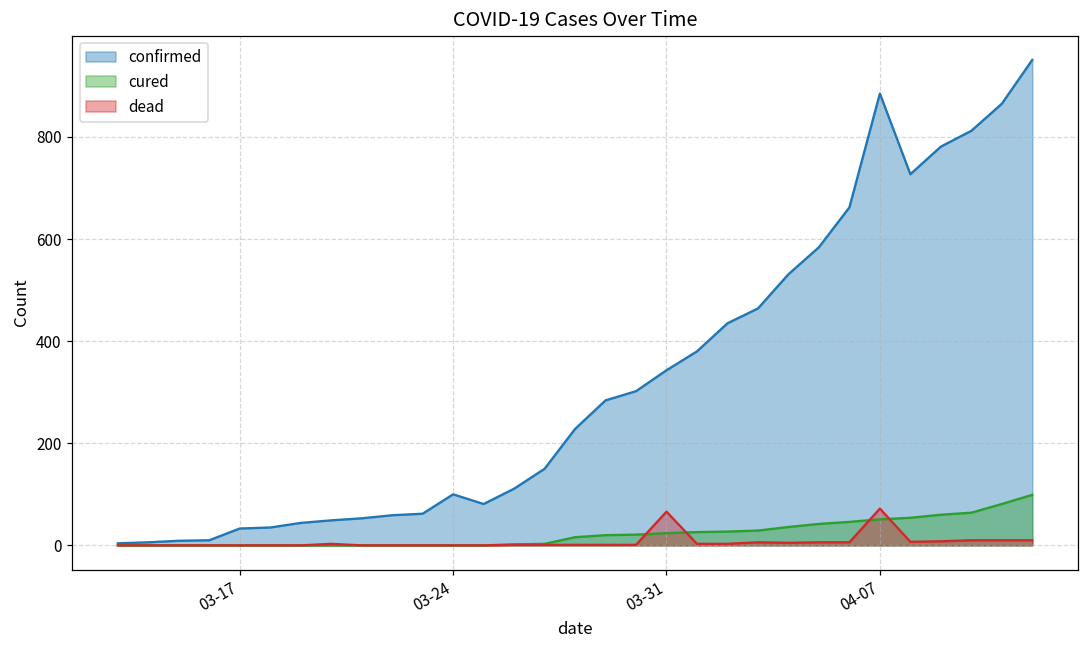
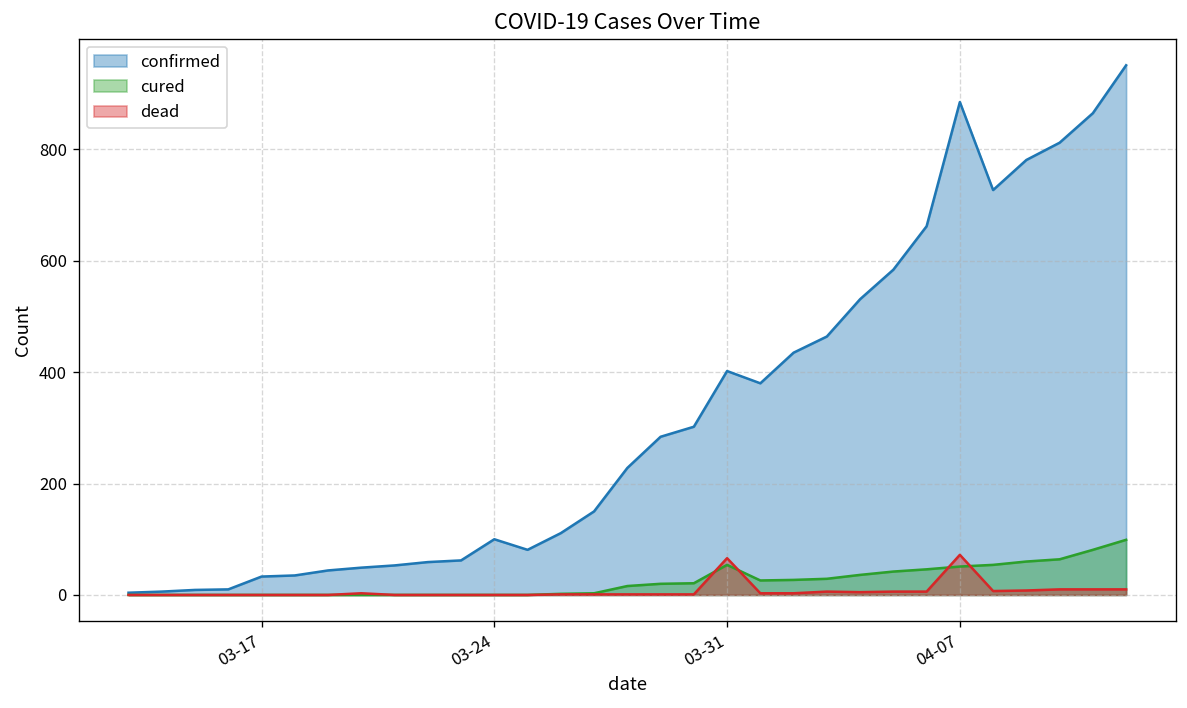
  {
    "confirmed": {
      "03-17": 30,
      "03-24": 100,
-     "03-31": 340,
+     "03-31": 400,
      "04-07": 890
    },
    "cured": {
-     "03-31": 20,
+     "03-31": 50,
      "04-07": 50
    },
    "dead": {
      "03-31": 70,
      "04-07": 70
    }
  }
